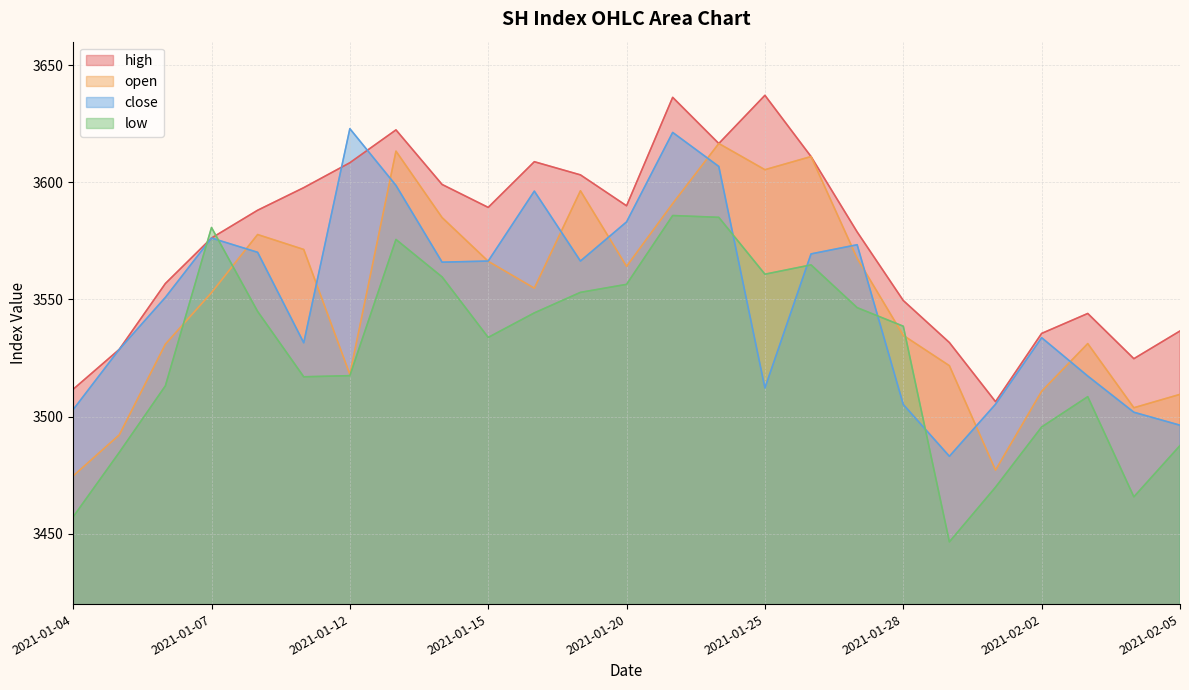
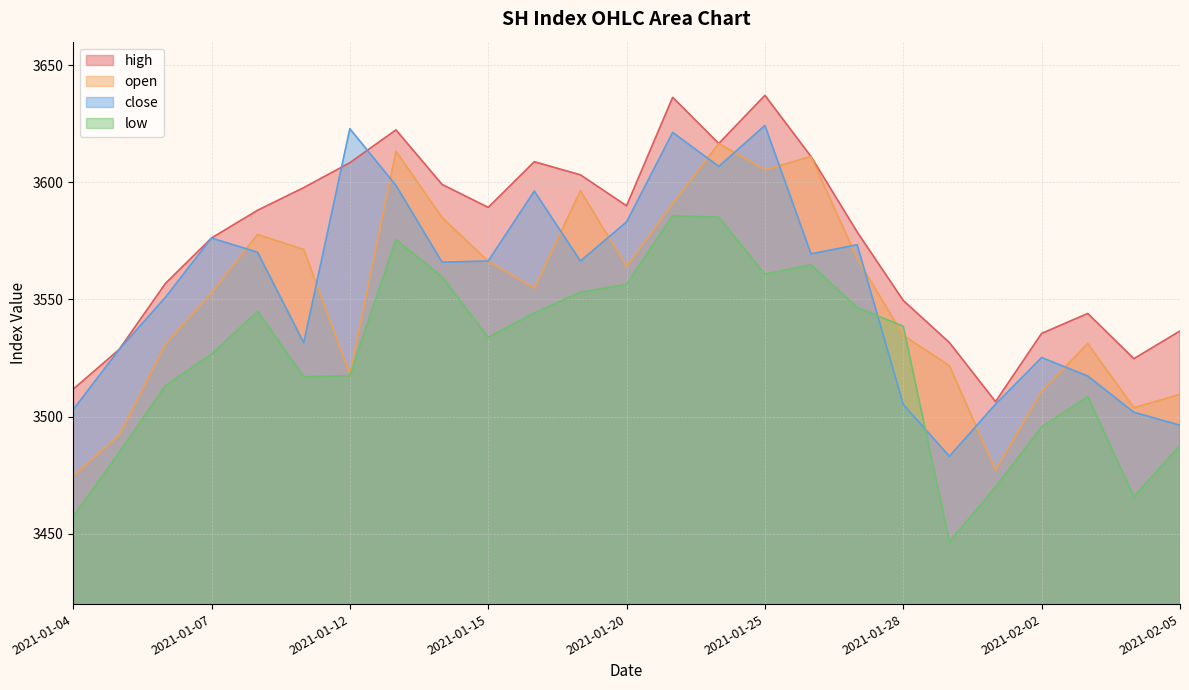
  {
    "close": {
      "2021-01-04": 3503,
      "2021-01-12": 3623,
      "2021-01-20": 3583,
-     "2021-01-25": 3512,
+     "2021-01-25": 3624,
      "2021-01-28": 3505,
-     "2021-02-02": 3534,
+     "2021-02-02": 3525,
      "2021-02-05": 3496
    },
    "low": {
      "2021-01-04": 3457,
-     "2021-01-07": 3581,
+     "2021-01-07": 3527,
      "2021-01-15": 3534,
      "2021-01-20": 3556,
      "2021-01-25": 3561,
      "2021-01-28": 3539,
      "2021-02-02": 3496,
      "2021-02-05": 3488
    }
  }
